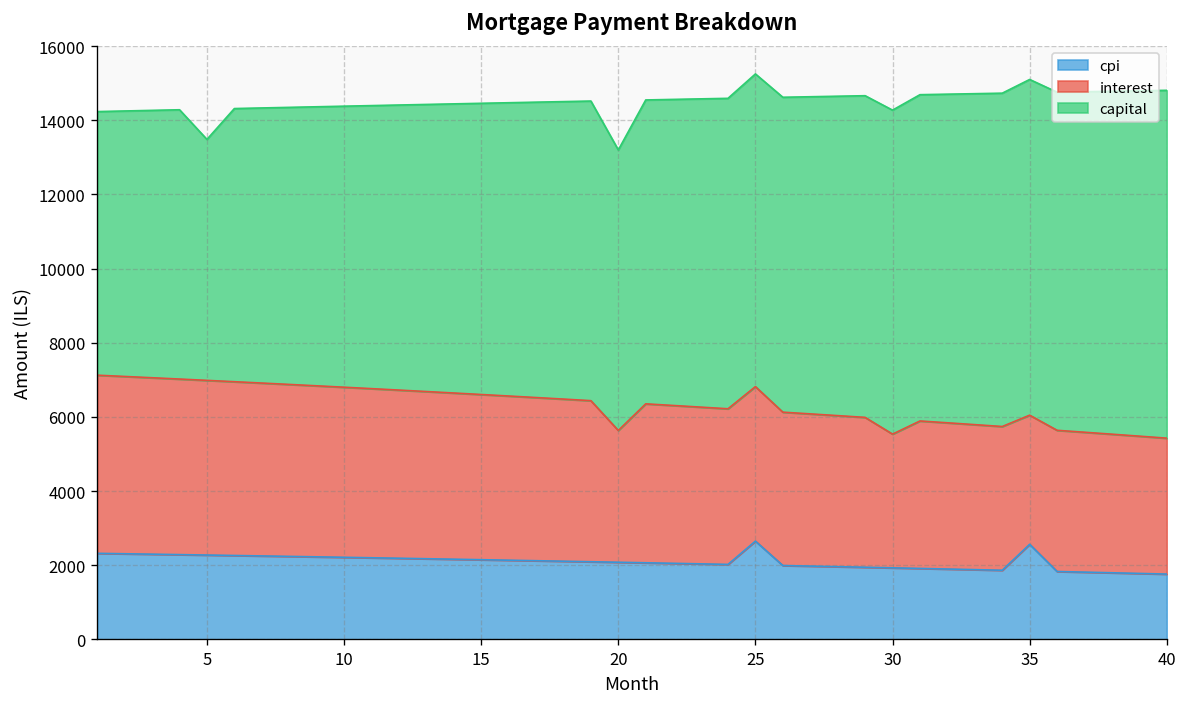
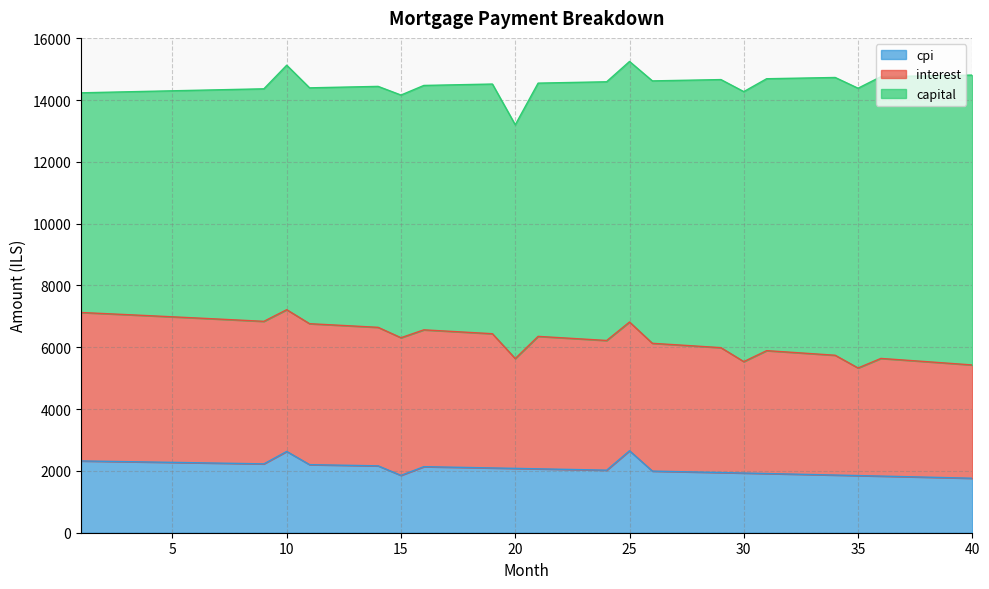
  {
    "cpi": {
      "5": 2300,
-     "10": 2200,
-     "15": 2200,
+     "10": 2600,
+     "15": 1900,
      "20": 2100,
      "25": 2700,
      "30": 1900,
-     "35": 2600,
+     "35": 1800,
      "40": 1800
    },
    "interest": {
      "5": 4700,
      "10": 4600,
      "15": 4500,
      "20": 3600,
      "25": 4200,
      "30": 3600,
      "35": 3500,
      "40": 3700
    },
    "capital": {
-     "5": 6500,
-     "10": 7600,
+     "5": 7300,
+     "10": 7900,
      "15": 7900,
      "20": 7600,
      "25": 8400,
      "30": 8700,
      "35": 9100,
      "40": 9400
    }
  }
